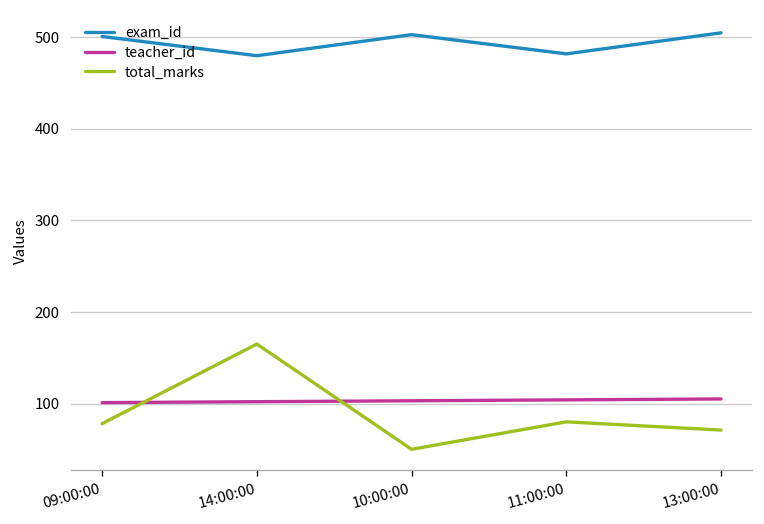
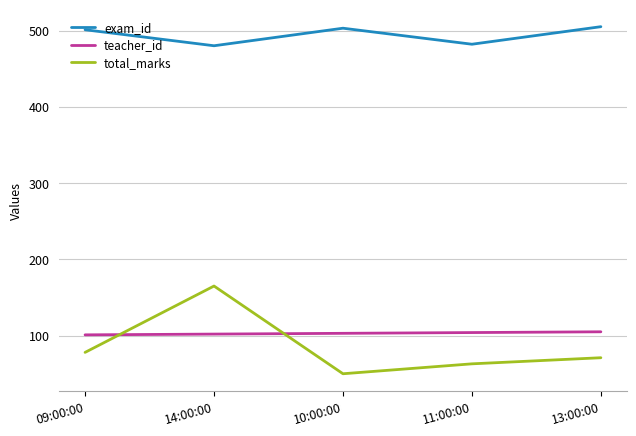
  {
    "exam_id": {
      "09:00:00": 500,
      "14:00:00": 480,
      "10:00:00": 500,
      "11:00:00": 480,
      "13:00:00": 510
    },
    "teacher_id": {
      "09:00:00": 100,
      "14:00:00": 100,
      "10:00:00": 100,
      "11:00:00": 100,
      "13:00:00": 110
    },
    "total_marks": {
      "09:00:00": 80,
      "14:00:00": 170,
      "10:00:00": 50,
-     "11:00:00": 80,
+     "11:00:00": 60,
      "13:00:00": 70
    }
  }
